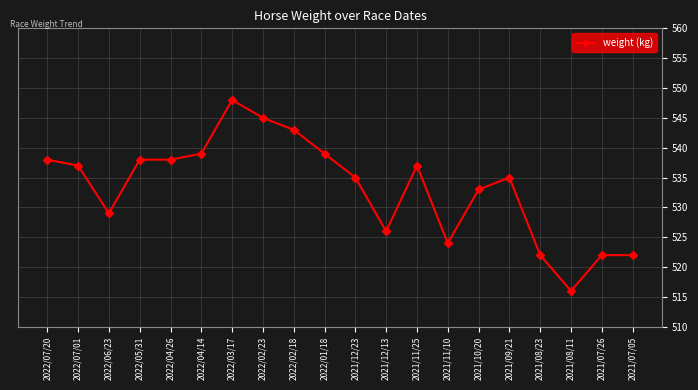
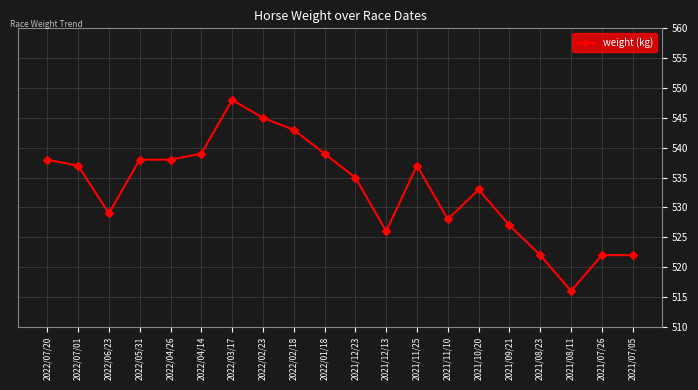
  {
    "2022/07/20": 538,
    "2022/07/01": 537,
    "2022/06/23": 529,
    "2022/05/31": 538,
    "2022/04/26": 538,
    "2022/04/14": 539,
    "2022/03/17": 548,
    "2022/02/23": 545,
    "2022/02/18": 543,
    "2022/01/18": 539,
    "2021/12/23": 535,
    "2021/12/13": 526,
    "2021/11/25": 537,
-   "2021/11/10": 524,
+   "2021/11/10": 528,
    "2021/10/20": 533,
-   "2021/09/21": 535,
+   "2021/09/21": 527,
    "2021/08/23": 522,
    "2021/08/11": 516,
    "2021/07/26": 522,
    "2021/07/05": 522
  }
